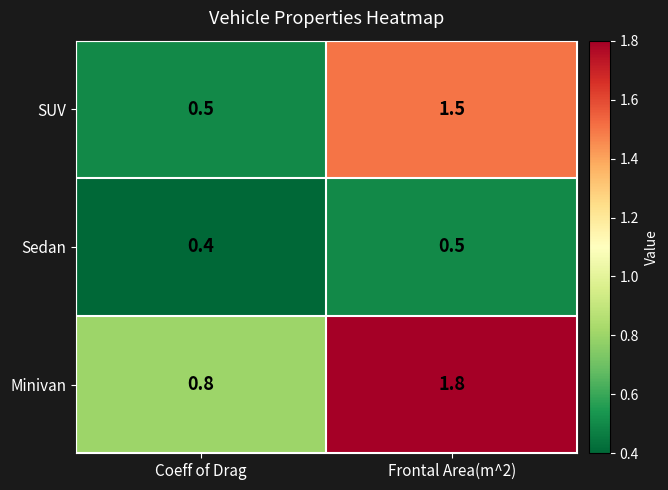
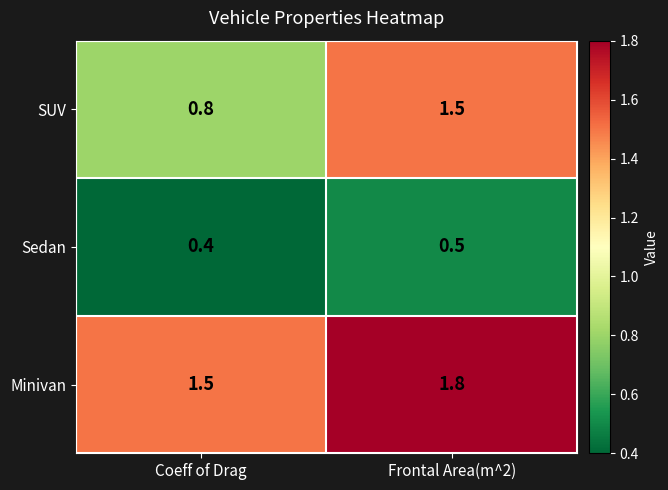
  {
    "SUV": {
-     "Coeff of Drag": 0.5,
+     "Coeff of Drag": 0.8,
      "Frontal Area(m^2)": 1.5
    },
    "Sedan": {
      "Coeff of Drag": 0.4,
      "Frontal Area(m^2)": 0.5
    },
    "Minivan": {
-     "Coeff of Drag": 0.8,
+     "Coeff of Drag": 1.5,
      "Frontal Area(m^2)": 1.8
    }
  }
